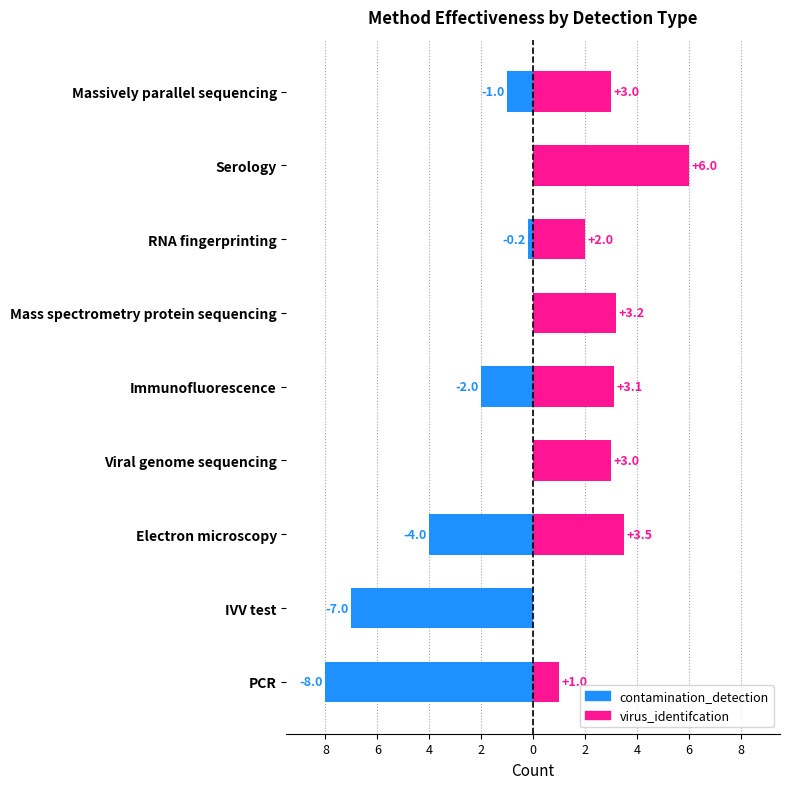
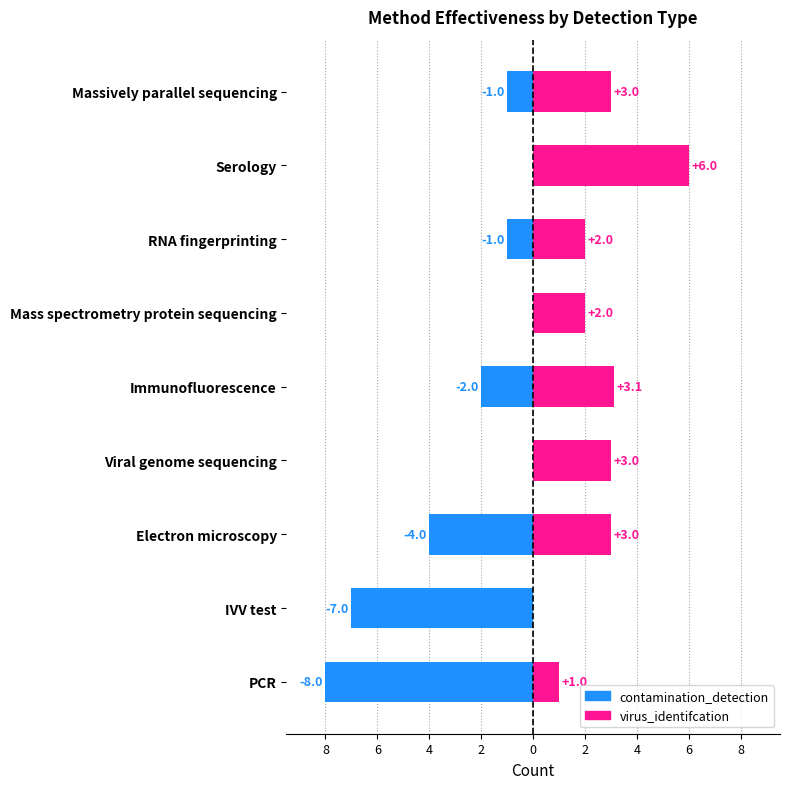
  {
    "contamination_detection": {
      "Massively parallel sequencing": "-1.0",
-     "RNA fingerprinting": "-0.2",
+     "RNA fingerprinting": "-1.0",
      "Immunofluorescence": "-2.0",
      "Electron microscopy": "-4.0",
      "IVV test": "-7.0",
      "PCR": "-8.0"
    },
    "virus_identifcation": {
      "Massively parallel sequencing": "+3.0",
      "Serology": "+6.0",
      "RNA fingerprinting": "+2.0",
-     "Mass spectrometry protein sequencing": "+3.2",
+     "Mass spectrometry protein sequencing": "+2.0",
      "Immunofluorescence": "+3.1",
      "Viral genome sequencing": "+3.0",
-     "Electron microscopy": "+3.5"
+     "Electron microscopy": "+3.0"
    }
  }
